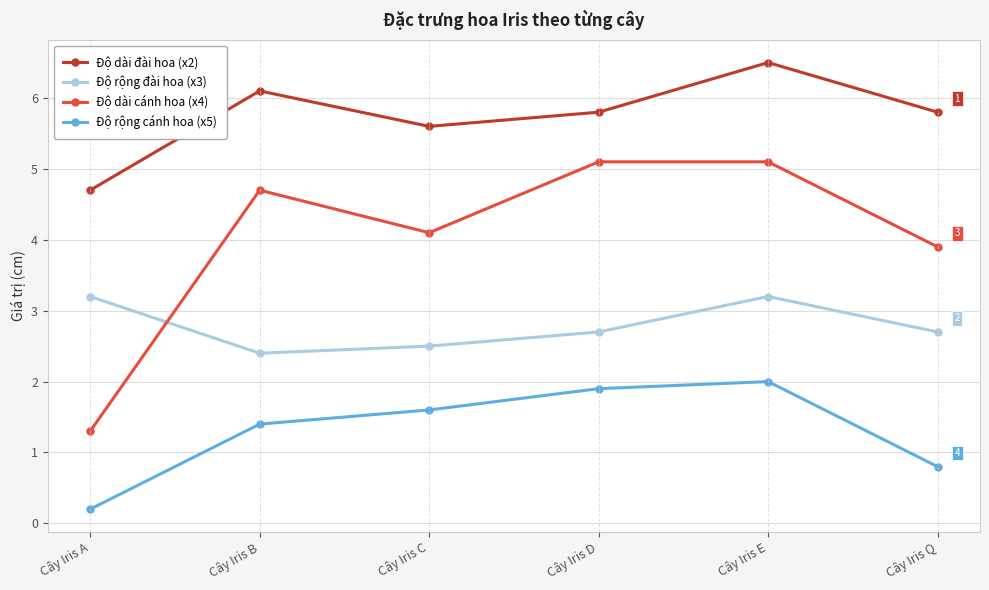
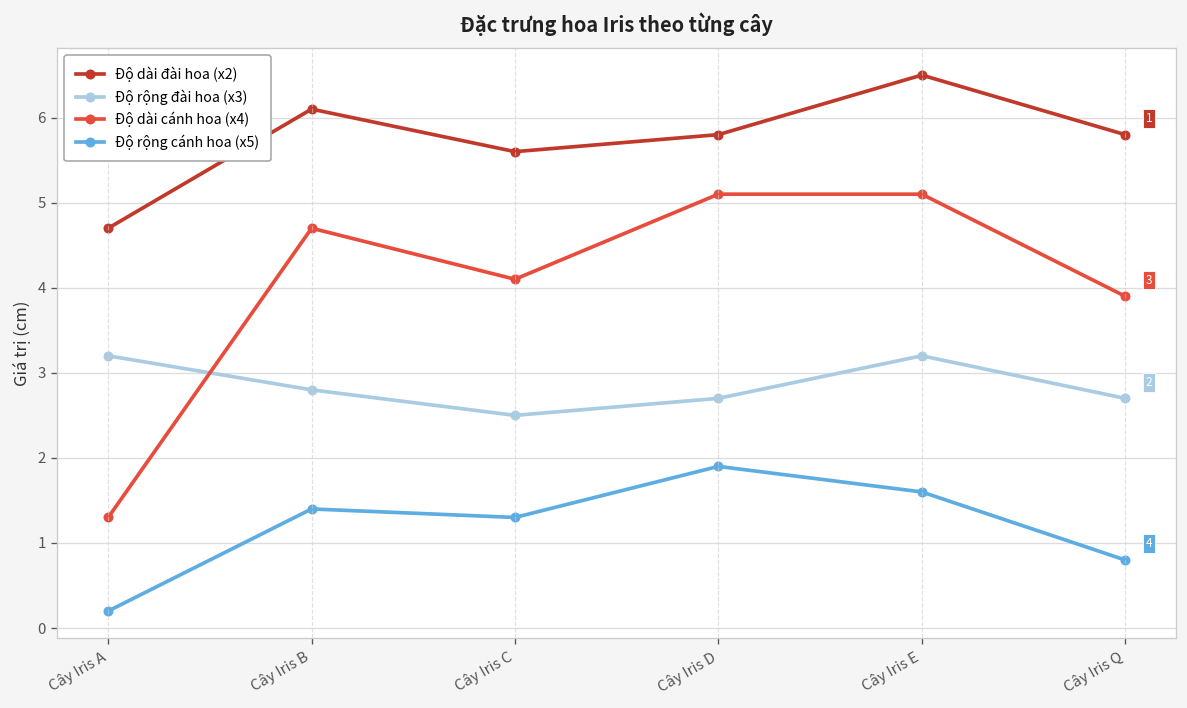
  {
    "Độ rộng đài hoa (x3)": {
      "Cây Iris A": 3.2,
-     "Cây Iris B": 2.4,
+     "Cây Iris B": 2.8,
      "Cây Iris C": 2.5,
      "Cây Iris D": 2.7,
      "Cây Iris E": 3.2
    },
    "Độ rộng cánh hoa (x5)": {
      "Cây Iris A": 0.2,
      "Cây Iris B": 1.4,
-     "Cây Iris C": 1.6,
+     "Cây Iris C": 1.3,
      "Cây Iris D": 1.9,
-     "Cây Iris E": 2.0
+     "Cây Iris E": 1.6
    }
  }
